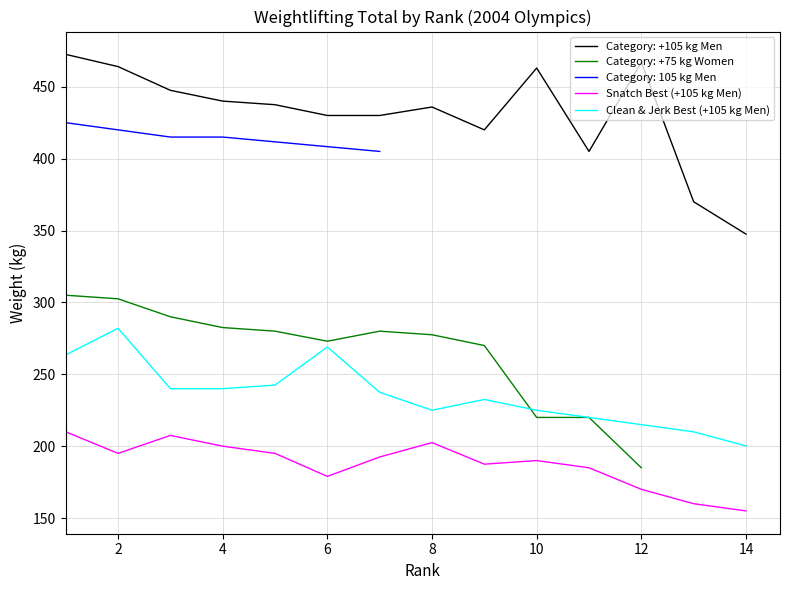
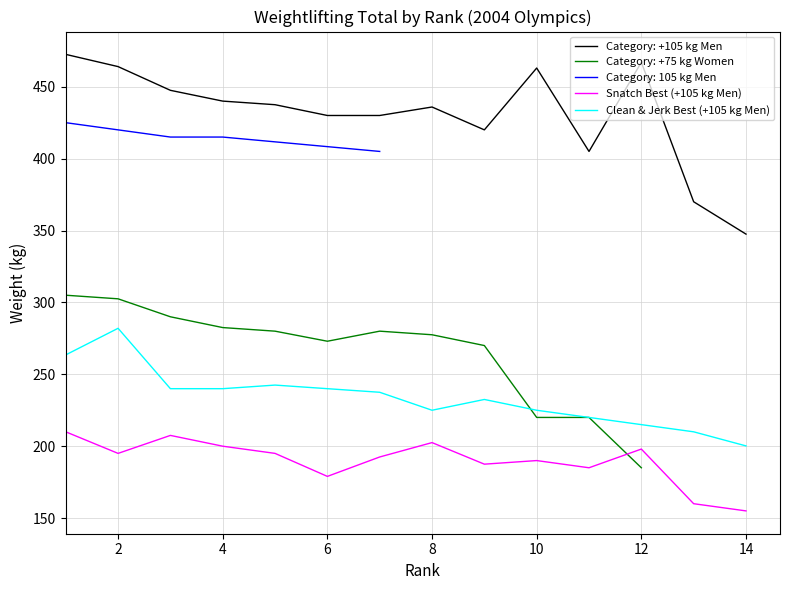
  {
    "Category: +105 kg Men": {
      "2": 464,
      "4": 440,
      "6": 430,
      "8": 436,
      "10": 463,
      "14": 348
    },
    "Category: +75 kg Women": {
      "2": 303,
      "4": 283,
      "6": 273,
      "8": 278,
      "10": 220,
      "12": 185
    },
    "Category: 105 kg Men": {
      "2": 420,
      "4": 415
    },
    "Snatch Best (+105 kg Men)": {
      "2": 195,
      "4": 200,
      "6": 179,
      "8": 203,
      "10": 190,
-     "12": 170,
+     "12": 198,
      "14": 155
    },
    "Clean & Jerk Best (+105 kg Men)": {
      "2": 282,
      "4": 240,
-     "6": 269,
+     "6": 240,
      "8": 225,
      "10": 225,
      "12": 215,
      "14": 200
    }
  }
